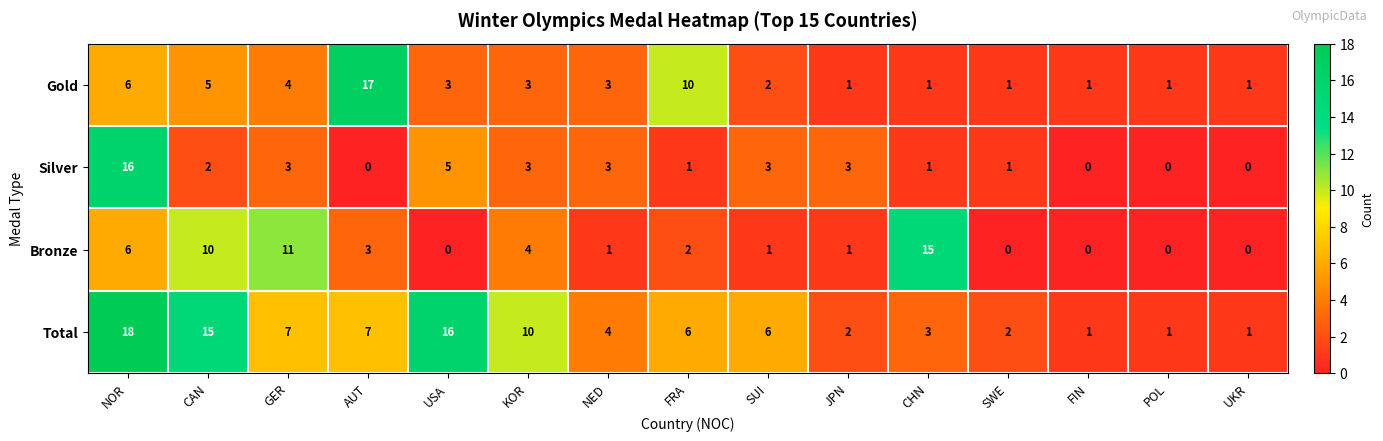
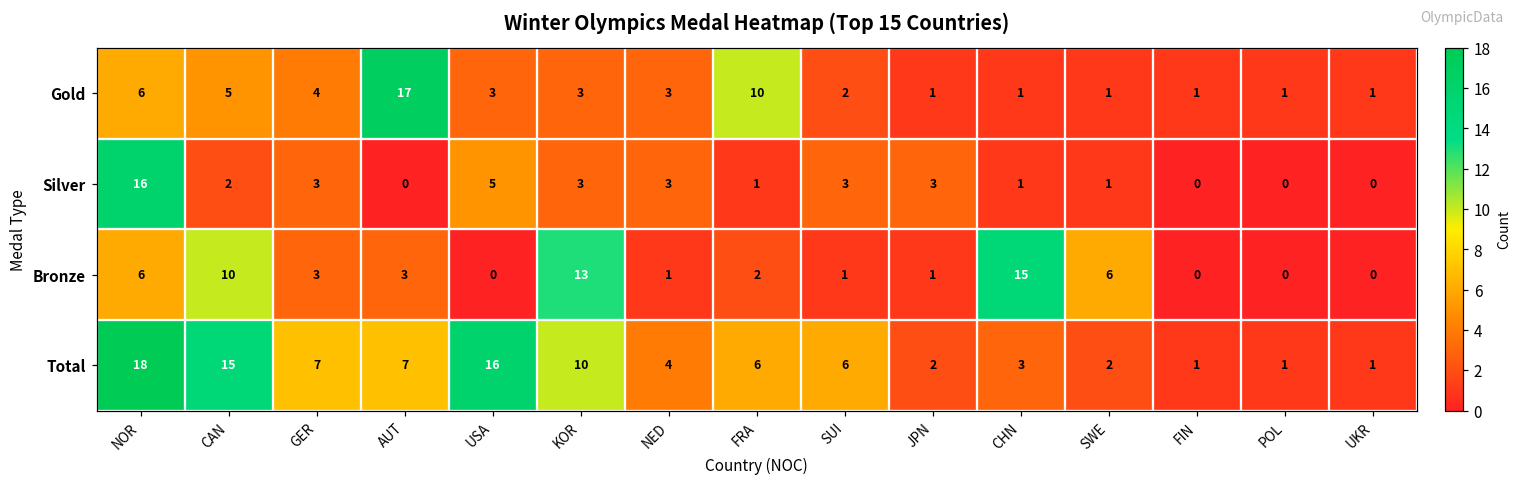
  {
    "Gold": {
      "NOR": 6,
      "CAN": 5,
      "GER": 4,
      "AUT": 17,
      "USA": 3,
      "KOR": 3,
      "NED": 3,
      "FRA": 10,
      "SUI": 2,
      "JPN": 1,
      "CHN": 1,
      "SWE": 1,
      "FIN": 1,
      "POL": 1,
      "UKR": 1
    },
    "Silver": {
      "NOR": 16,
      "CAN": 2,
      "GER": 3,
      "AUT": 0,
      "USA": 5,
      "KOR": 3,
      "NED": 3,
      "FRA": 1,
      "SUI": 3,
      "JPN": 3,
      "CHN": 1,
      "SWE": 1,
      "FIN": 0,
      "POL": 0,
      "UKR": 0
    },
    "Bronze": {
      "NOR": 6,
      "CAN": 10,
-     "GER": 11,
+     "GER": 3,
      "AUT": 3,
      "USA": 0,
-     "KOR": 4,
+     "KOR": 13,
      "NED": 1,
      "FRA": 2,
      "SUI": 1,
      "JPN": 1,
      "CHN": 15,
-     "SWE": 0,
+     "SWE": 6,
      "FIN": 0,
      "POL": 0,
      "UKR": 0
    },
    "Total": {
      "NOR": 18,
      "CAN": 15,
      "GER": 7,
      "AUT": 7,
      "USA": 16,
      "KOR": 10,
      "NED": 4,
      "FRA": 6,
      "SUI": 6,
      "JPN": 2,
      "CHN": 3,
      "SWE": 2,
      "FIN": 1,
      "POL": 1,
      "UKR": 1
    }
  }
